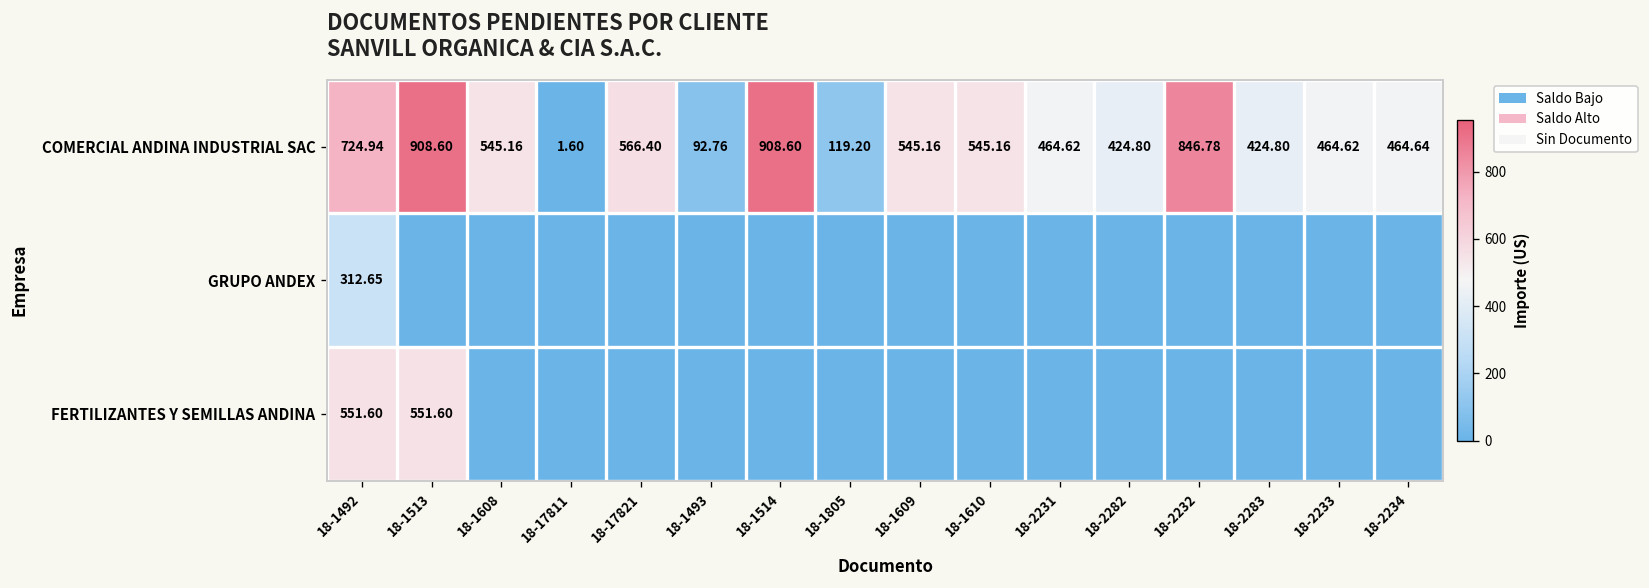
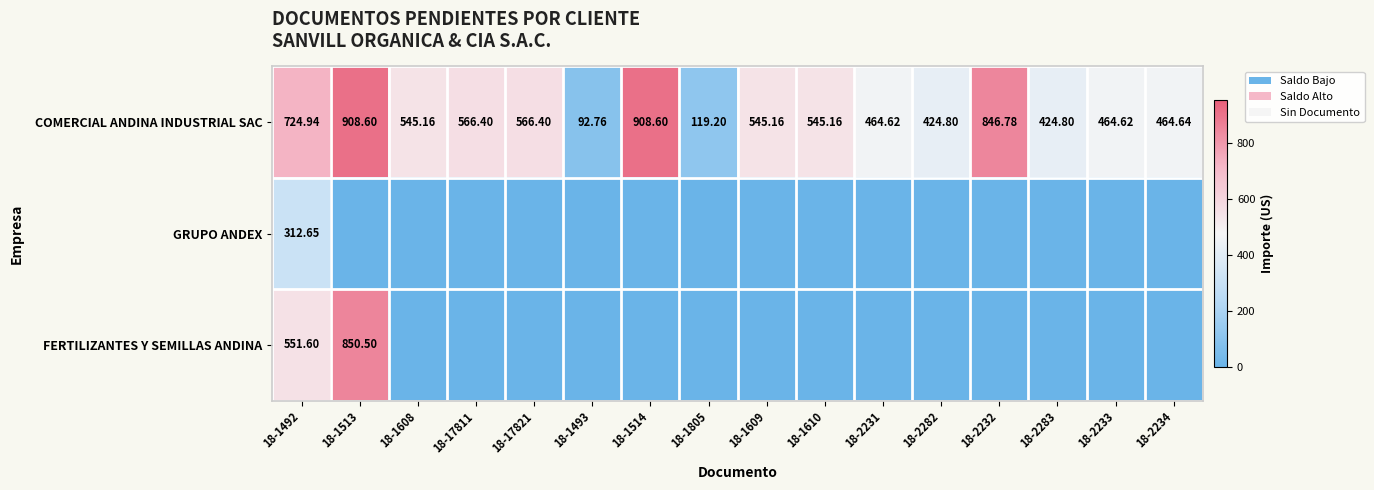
  {
    "COMERCIAL ANDINA INDUSTRIAL SAC": {
      "18-1492": 724.94,
      "18-1513": 908.60,
      "18-1608": 545.16,
-     "18-17811": 1.60,
+     "18-17811": 566.40,
      "18-17821": 566.40,
      "18-1493": 92.76,
      "18-1514": 908.60,
      "18-1805": 119.20,
      "18-1609": 545.16,
      "18-1610": 545.16,
      "18-2231": 464.62,
      "18-2282": 424.80,
      "18-2232": 846.78,
      "18-2283": 424.80,
      "18-2233": 464.62,
      "18-2234": 464.64
    },
    "GRUPO ANDEX": {
      "18-1492": 312.65
    },
    "FERTILIZANTES Y SEMILLAS ANDINA": {
      "18-1492": 551.60,
-     "18-1513": 551.60
+     "18-1513": 850.50
    }
  }
